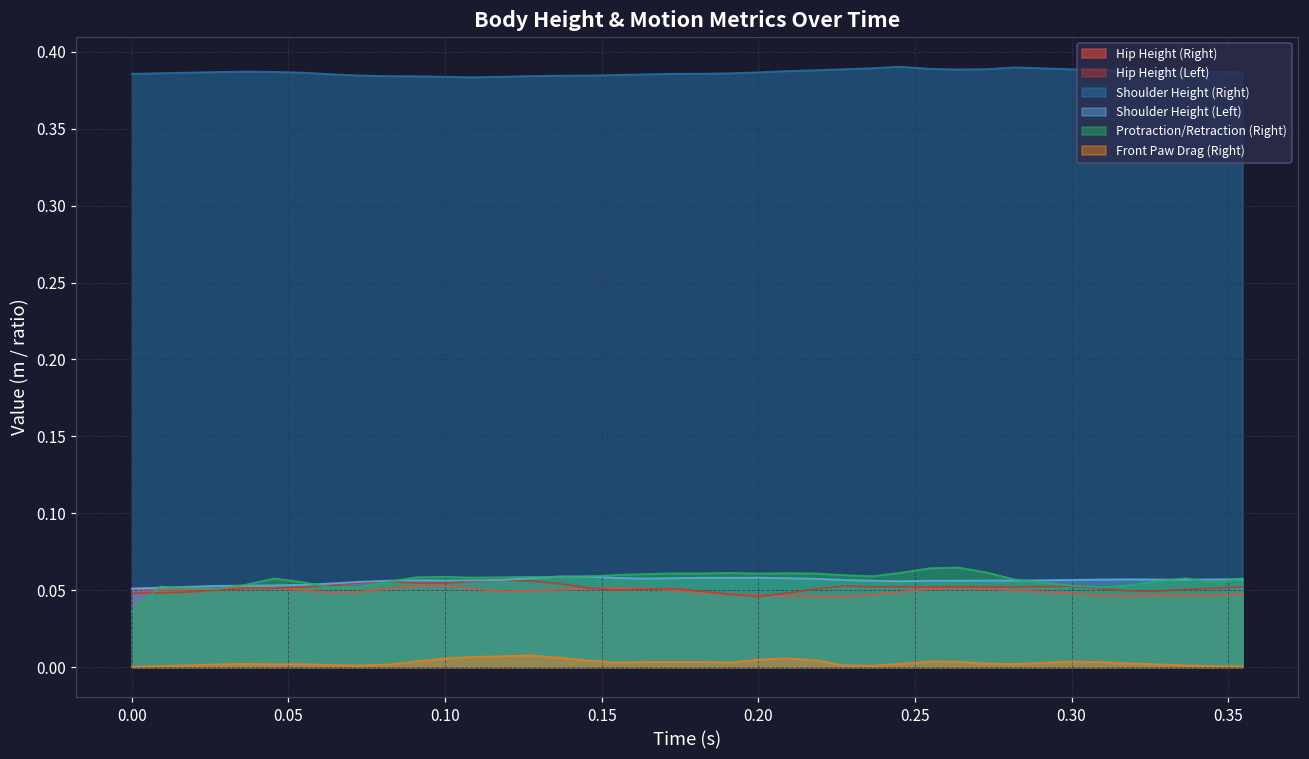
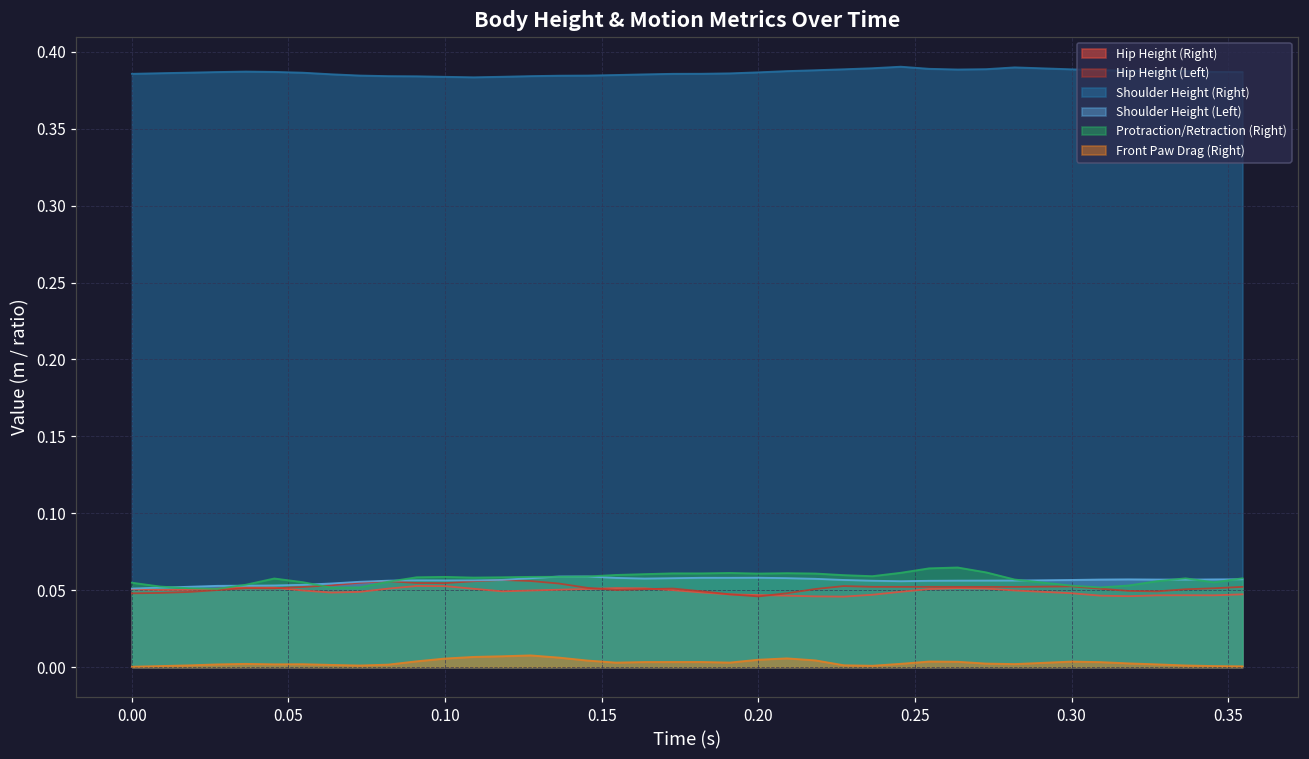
  {
    "Protraction/Retraction (Right)": {
-     "0.00": 0.036,
+     "0.00": 0.055,
      "0.10": 0.059,
      "0.20": 0.061
    }
  }
